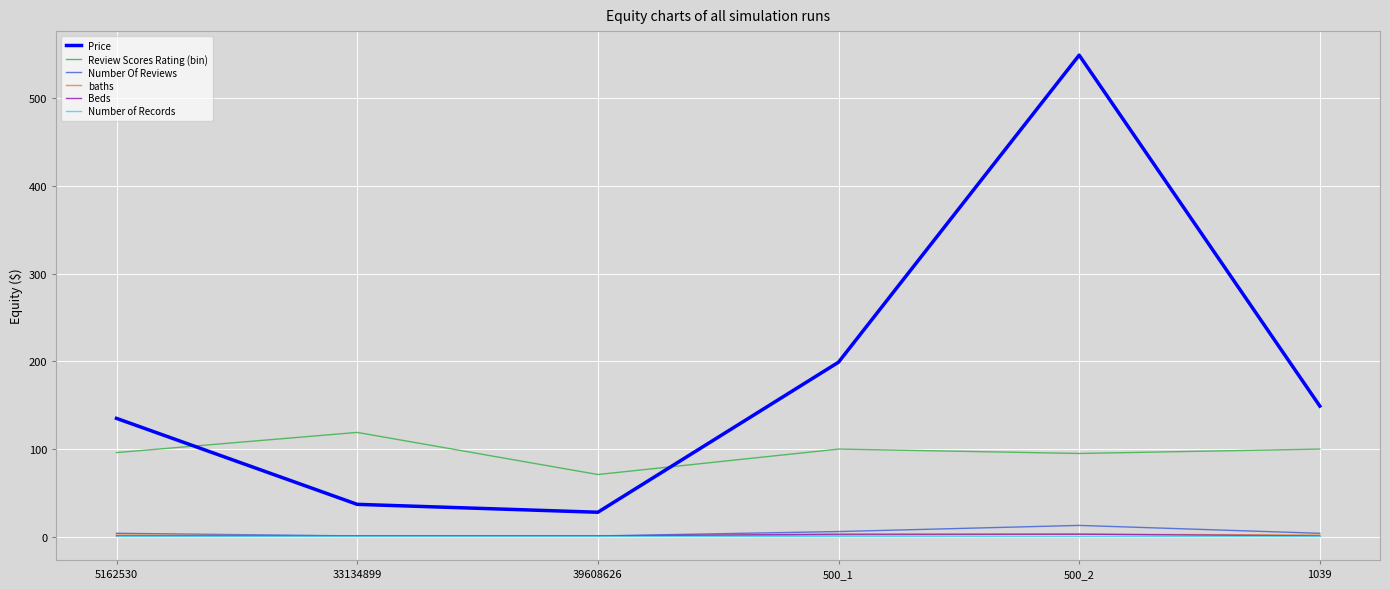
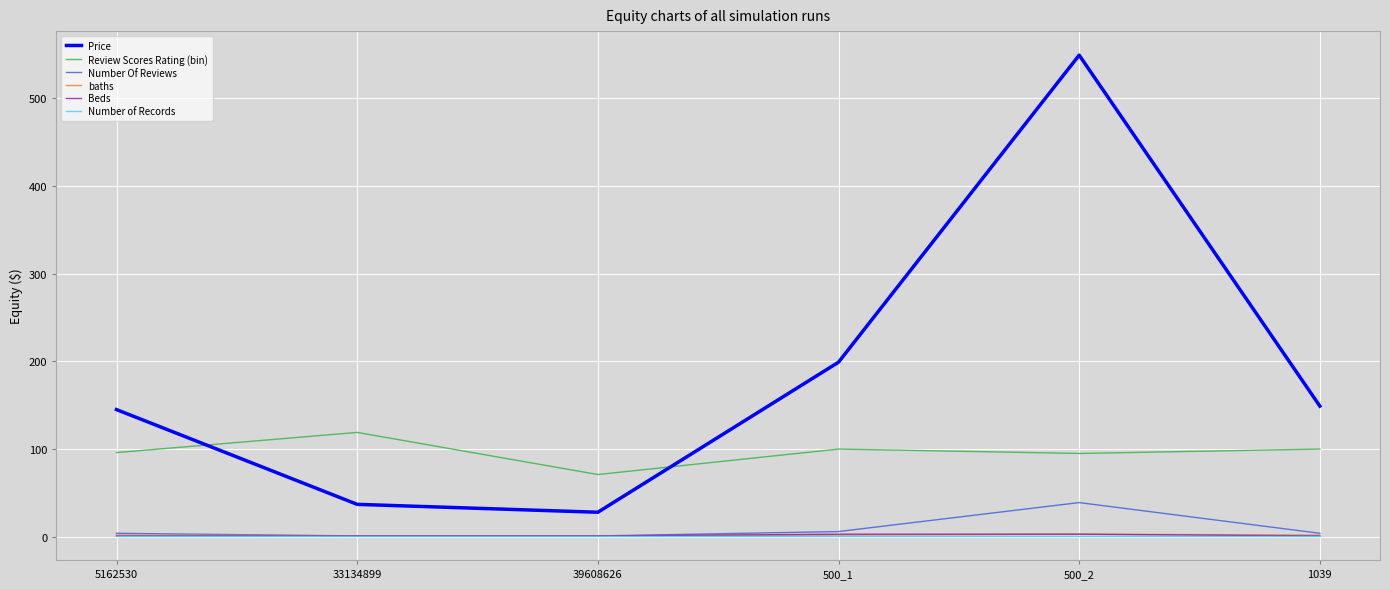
  {
    "Price": {
-     "5162530": 140,
+     "5162530": 150,
      "33134899": 40,
      "39608626": 30,
      "500_1": 200,
      "500_2": 550,
      "1039": 150
    },
    "Review Scores Rating (bin)": {
      "5162530": 100,
      "33134899": 120,
      "39608626": 70,
      "500_1": 100,
      "500_2": 100,
      "1039": 100
    },
    "Number Of Reviews": {
      "500_1": 10,
-     "500_2": 10
+     "500_2": 40
    }
  }
